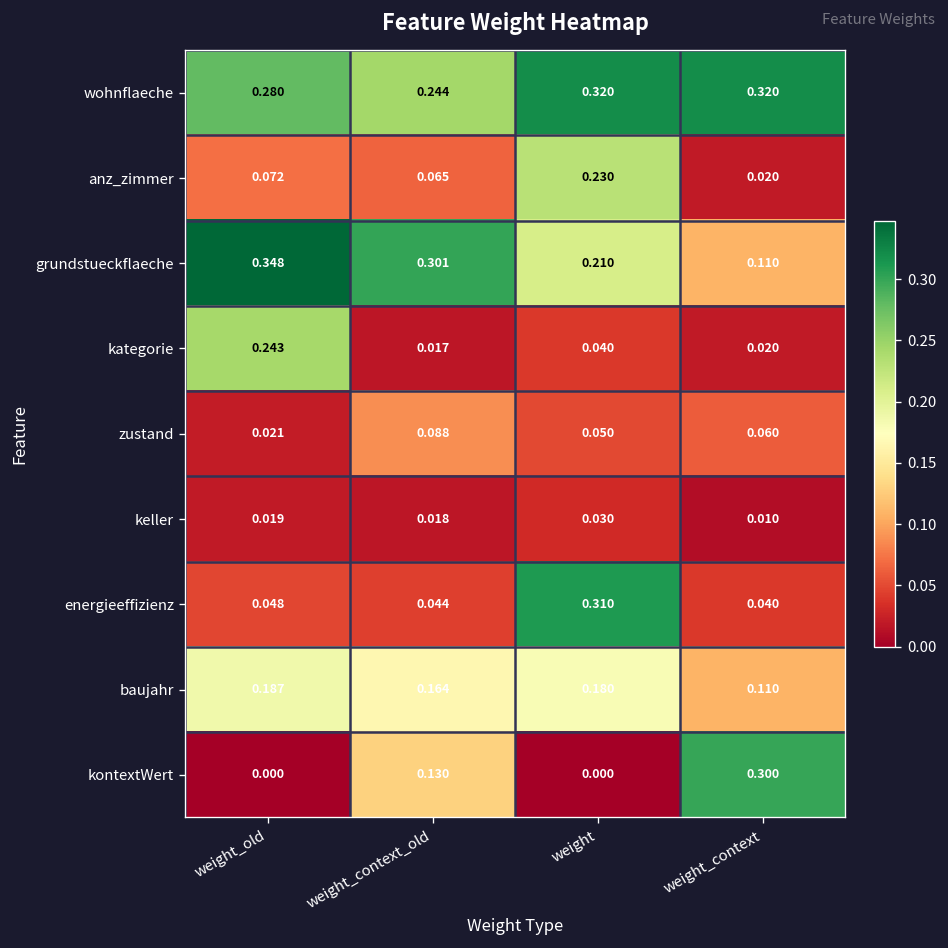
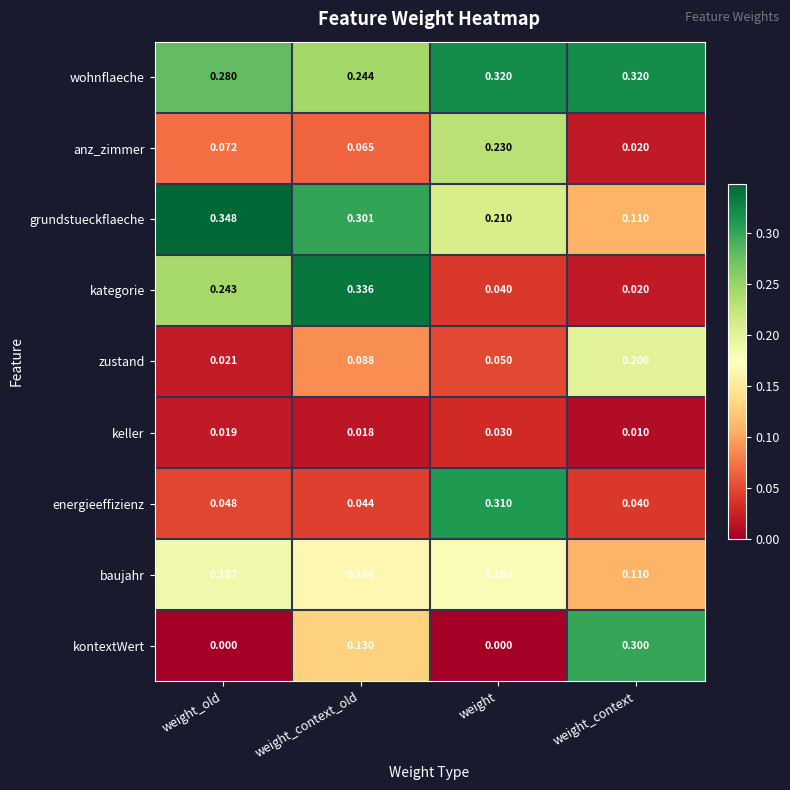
  {
    "wohnflaeche": {
      "weight_old": 0.280,
      "weight_context_old": 0.244,
      "weight": 0.320,
      "weight_context": 0.320
    },
    "anz_zimmer": {
      "weight_old": 0.072,
      "weight_context_old": 0.065,
      "weight": 0.230,
      "weight_context": 0.020
    },
    "grundstueckflaeche": {
      "weight_old": 0.348,
      "weight_context_old": 0.301,
      "weight": 0.210,
      "weight_context": 0.110
    },
    "kategorie": {
      "weight_old": 0.243,
-     "weight_context_old": 0.017,
+     "weight_context_old": 0.336,
      "weight": 0.040,
      "weight_context": 0.020
    },
    "zustand": {
      "weight_old": 0.021,
      "weight_context_old": 0.088,
      "weight": 0.050,
-     "weight_context": 0.060
+     "weight_context": 0.200
    },
    "keller": {
      "weight_old": 0.019,
      "weight_context_old": 0.018,
      "weight": 0.030,
      "weight_context": 0.010
    },
    "energieeffizienz": {
      "weight_old": 0.048,
      "weight_context_old": 0.044,
      "weight": 0.310,
      "weight_context": 0.040
    },
    "baujahr": {
      "weight_old": 0.187,
      "weight_context_old": 0.164,
      "weight": 0.180,
      "weight_context": 0.110
    },
    "kontextWert": {
      "weight_old": 0.000,
      "weight_context_old": 0.130,
      "weight": 0.000,
      "weight_context": 0.300
    }
  }
